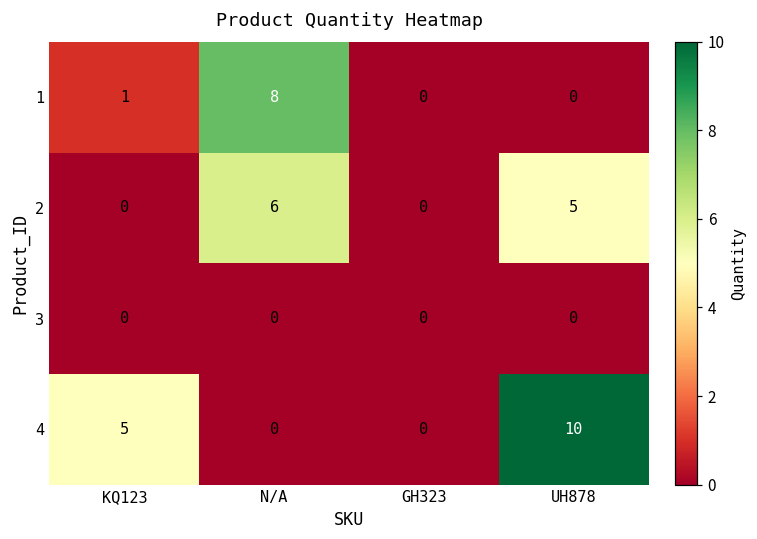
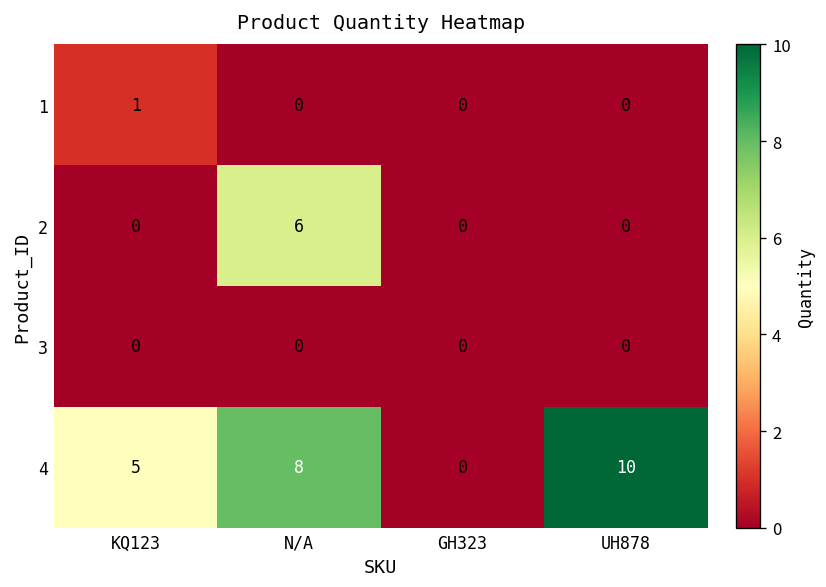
  {
    "1": {
      "KQ123": 1,
-     "N/A": 8,
+     "N/A": 0,
      "GH323": 0,
      "UH878": 0
    },
    "2": {
      "KQ123": 0,
      "N/A": 6,
      "GH323": 0,
-     "UH878": 5
+     "UH878": 0
    },
    "3": {
      "KQ123": 0,
      "N/A": 0,
      "GH323": 0,
      "UH878": 0
    },
    "4": {
      "KQ123": 5,
-     "N/A": 0,
+     "N/A": 8,
      "GH323": 0,
      "UH878": 10
    }
  }
